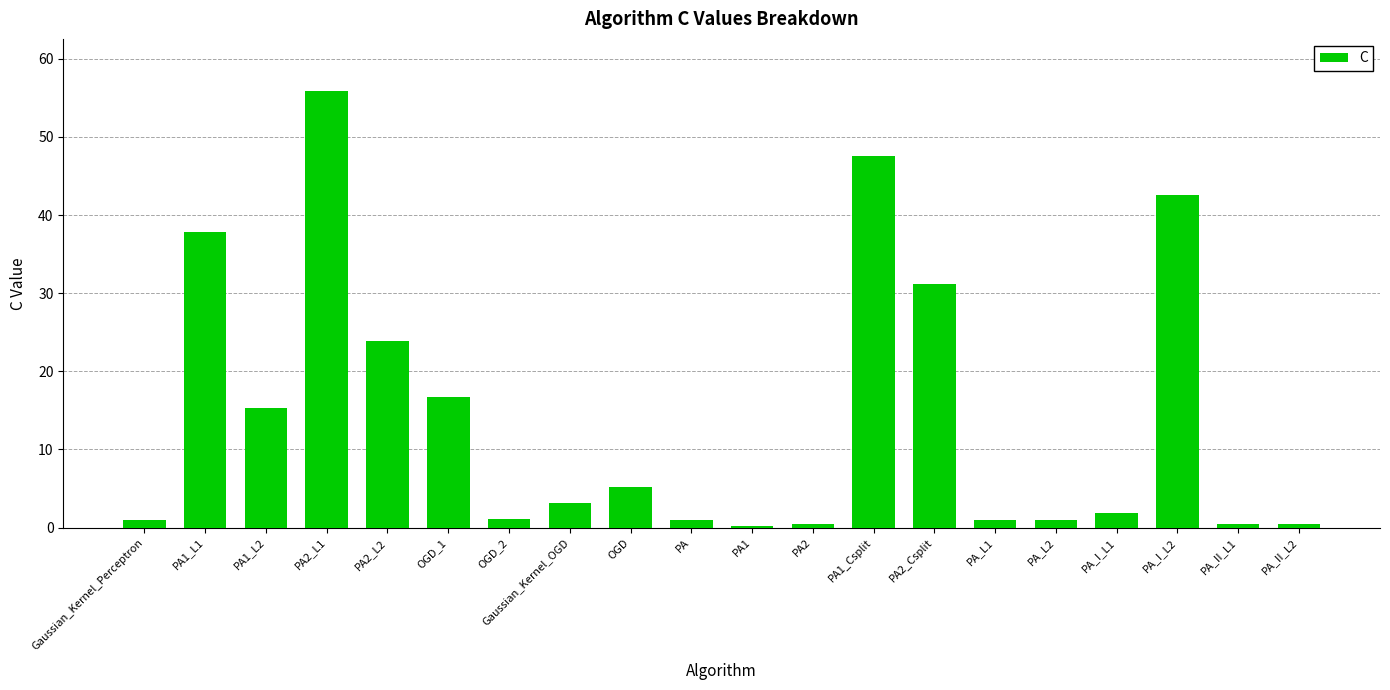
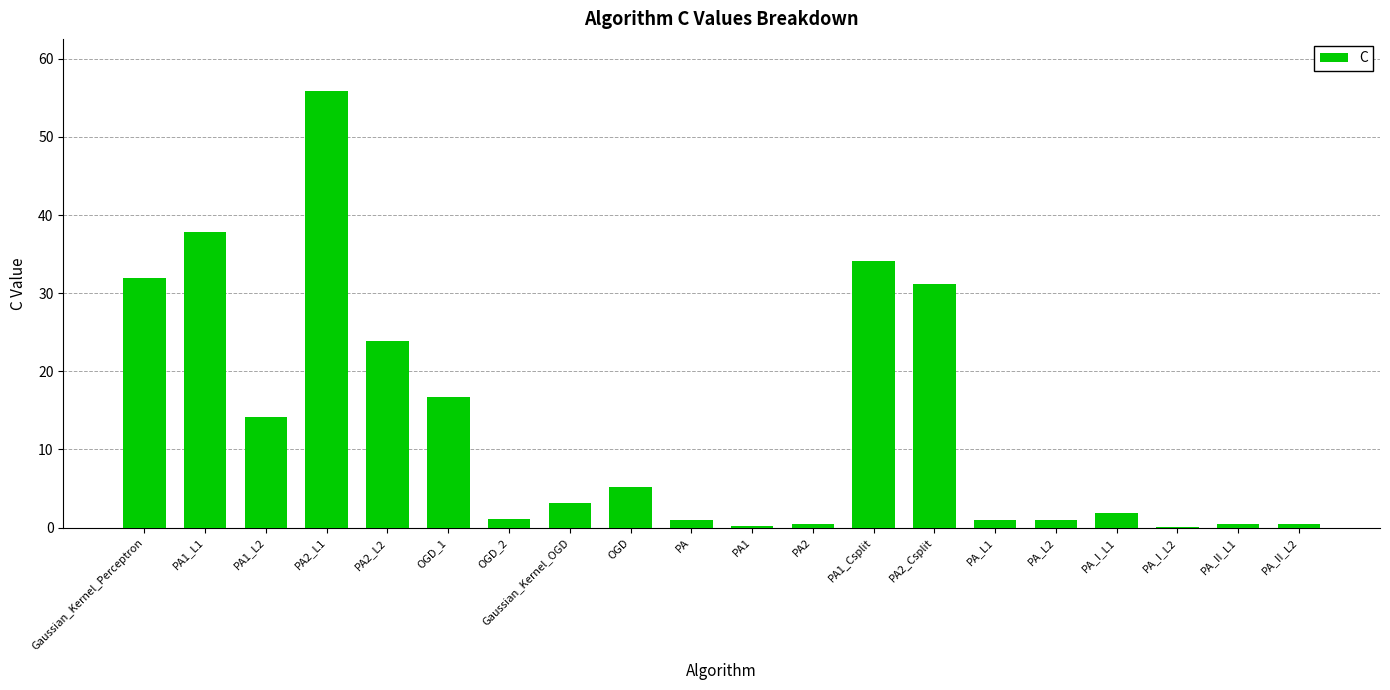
  {
-   "Gaussian_Kernel_Perceptron": 1,
+   "Gaussian_Kernel_Perceptron": 32,
    "PA1_L1": 38,
-   "PA1_L2": 15,
+   "PA1_L2": 14,
    "PA2_L1": 56,
    "PA2_L2": 24,
    "OGD_1": 17,
    "OGD_2": 1,
    "Gaussian_Kernel_OGD": 3,
    "OGD": 5,
    "PA": 1,
    "PA2": 0,
-   "PA1_Csplit": 48,
+   "PA1_Csplit": 34,
    "PA2_Csplit": 31,
    "PA_L1": 1,
    "PA_L2": 1,
    "PA_I_L1": 2,
-   "PA_I_L2": 43,
+   "PA_I_L2": 0,
    "PA_II_L1": 0,
    "PA_II_L2": 0
  }
